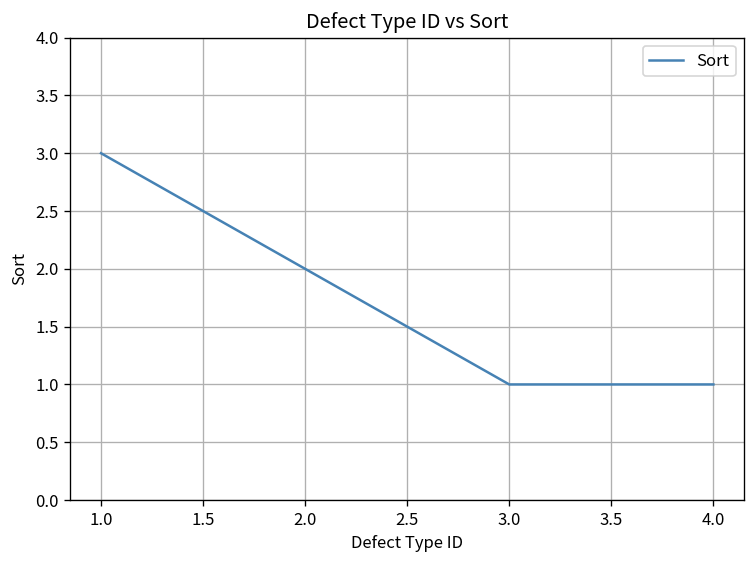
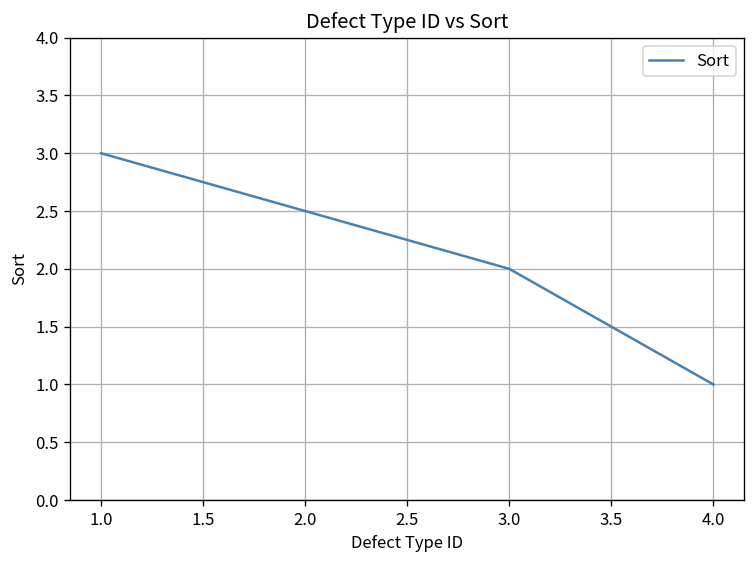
  {
    "1.0": 3,
-   "3.0": 1,
+   "3.0": 2,
    "4.0": 1
  }
